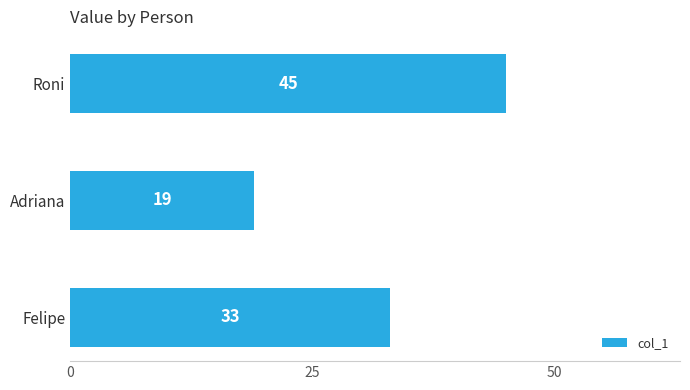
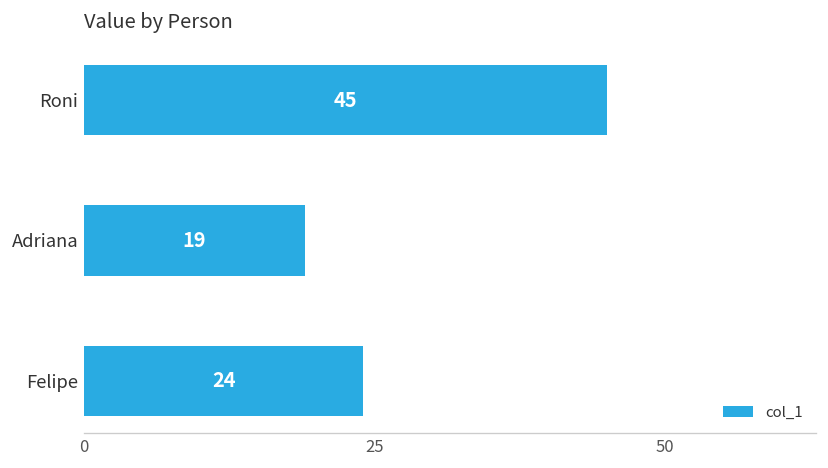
  {
    "Roni": 45,
    "Adriana": 19,
-   "Felipe": 33
+   "Felipe": 24
  }
